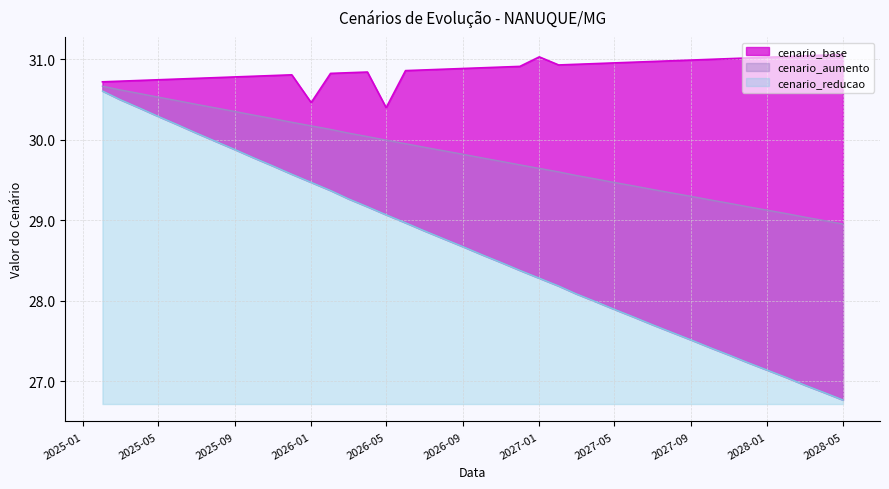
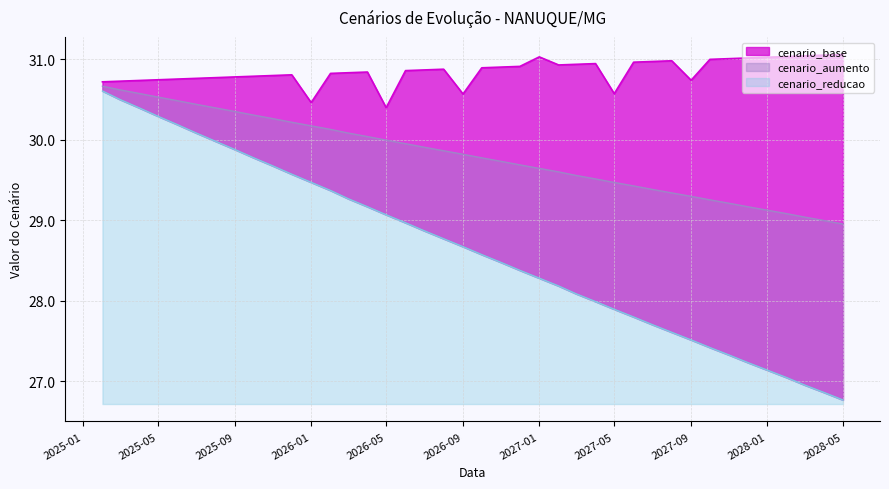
  {
    "cenario_base": {
      "2025-05": 30.7,
      "2025-09": 30.8,
      "2026-01": 30.5,
      "2026-05": 30.4,
-     "2026-09": 30.9,
+     "2026-09": 30.6,
      "2027-01": 31.0,
-     "2027-05": 31.0,
-     "2027-09": 31.0
+     "2027-05": 30.6,
+     "2027-09": 30.7
    }
  }
